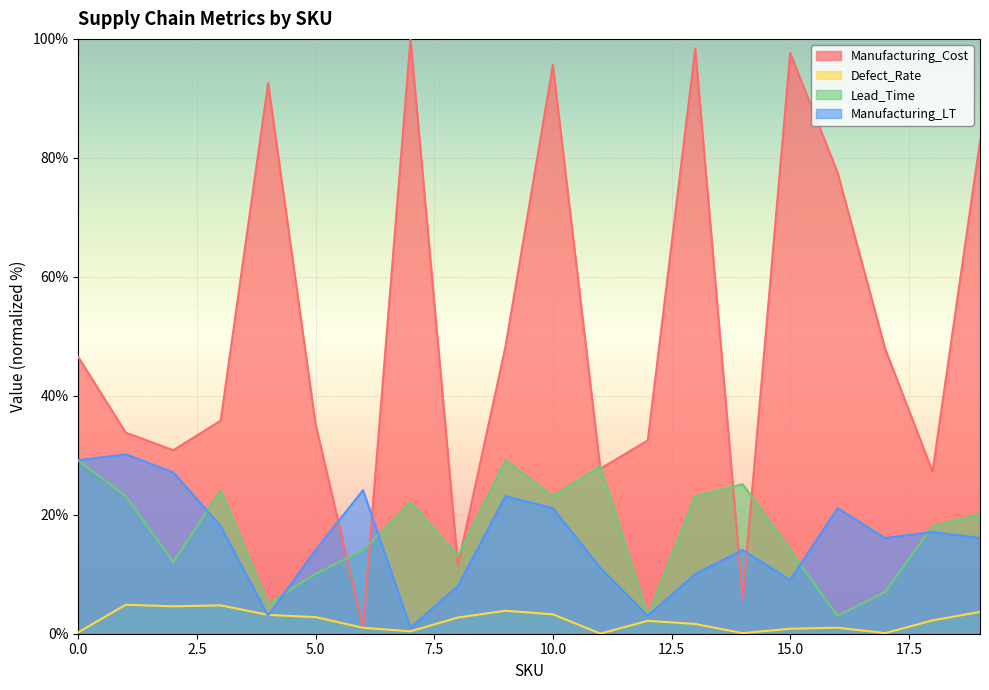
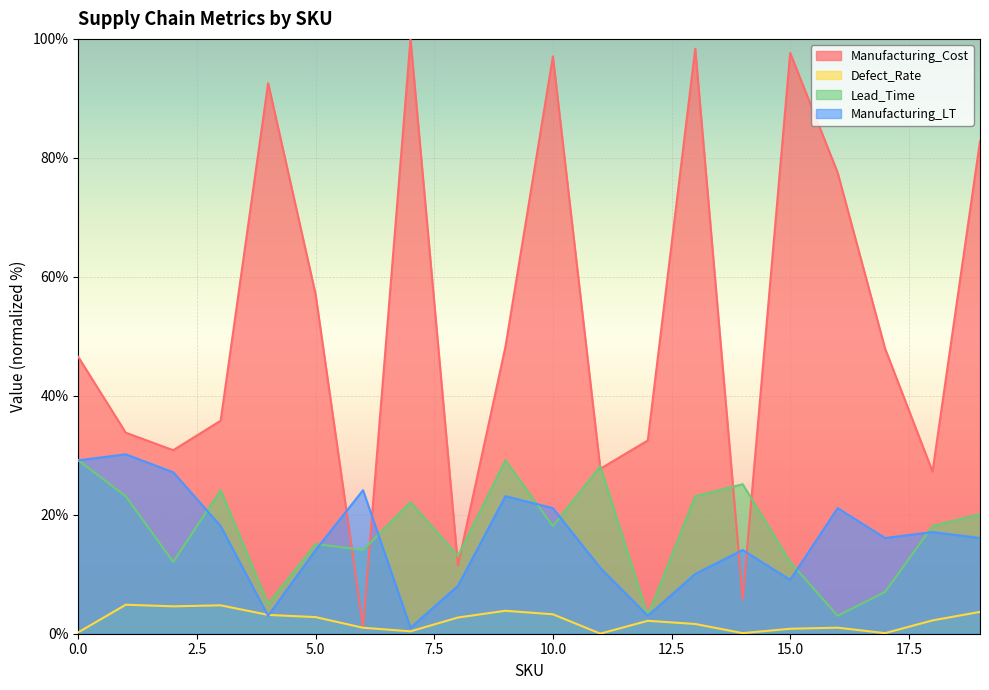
  {
    "Manufacturing_Cost": {
      "0.0": "47%",
-     "5.0": "35%",
-     "10.0": "96%",
+     "5.0": "57%",
+     "10.0": "97%",
      "15.0": "98%"
    },
    "Defect_Rate": {
      "0.0": "0%",
      "5.0": "3%",
      "10.0": "3%",
      "15.0": "1%"
    },
    "Lead_Time": {
-     "5.0": "10%",
-     "10.0": "23%",
-     "15.0": "14%"
+     "5.0": "15%",
+     "10.0": "18%",
+     "15.0": "12%"
    },
    "Manufacturing_LT": {
      "5.0": "14%",
      "10.0": "21%",
      "15.0": "9%"
    }
  }
